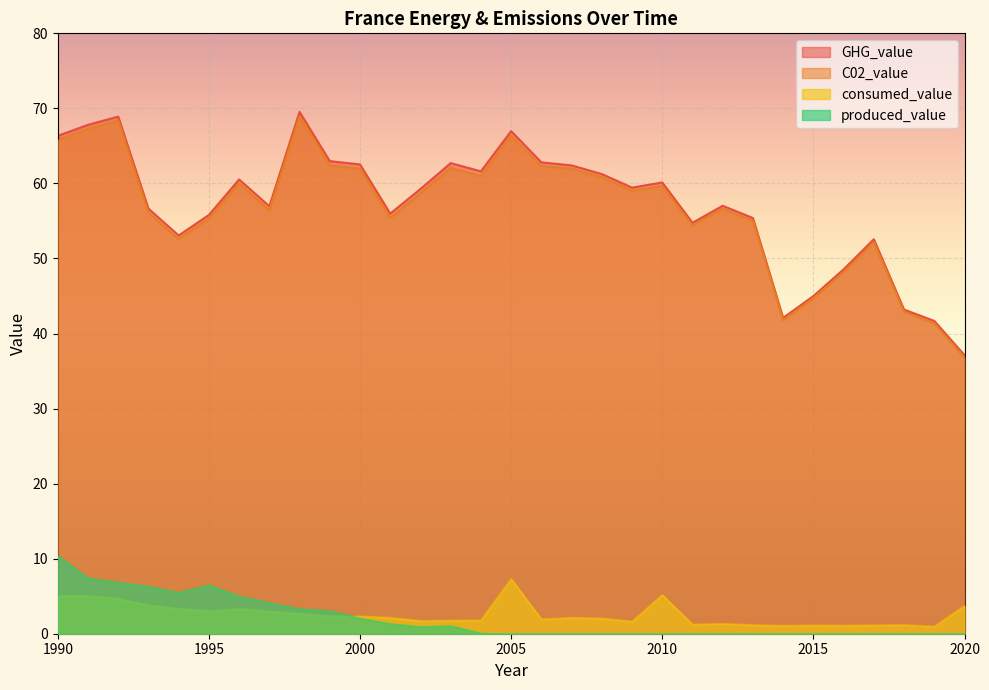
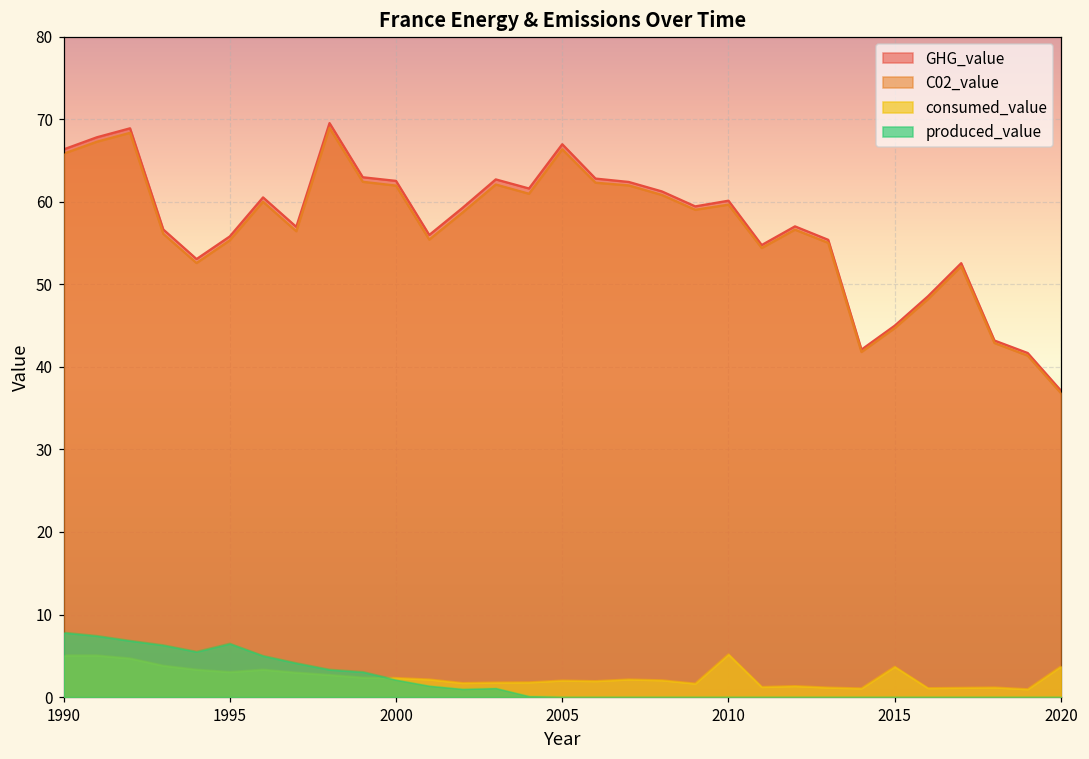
  {
    "consumed_value": {
      "1990": 5,
      "1995": 3,
-     "2005": 7,
+     "2005": 2,
      "2010": 5,
-     "2015": 1,
+     "2015": 4,
      "2020": 4
    },
    "produced_value": {
-     "1990": 10,
+     "1990": 8,
      "1995": 6,
      "2005": 0,
      "2010": 0,
      "2015": 0,
      "2020": 0
    }
  }
